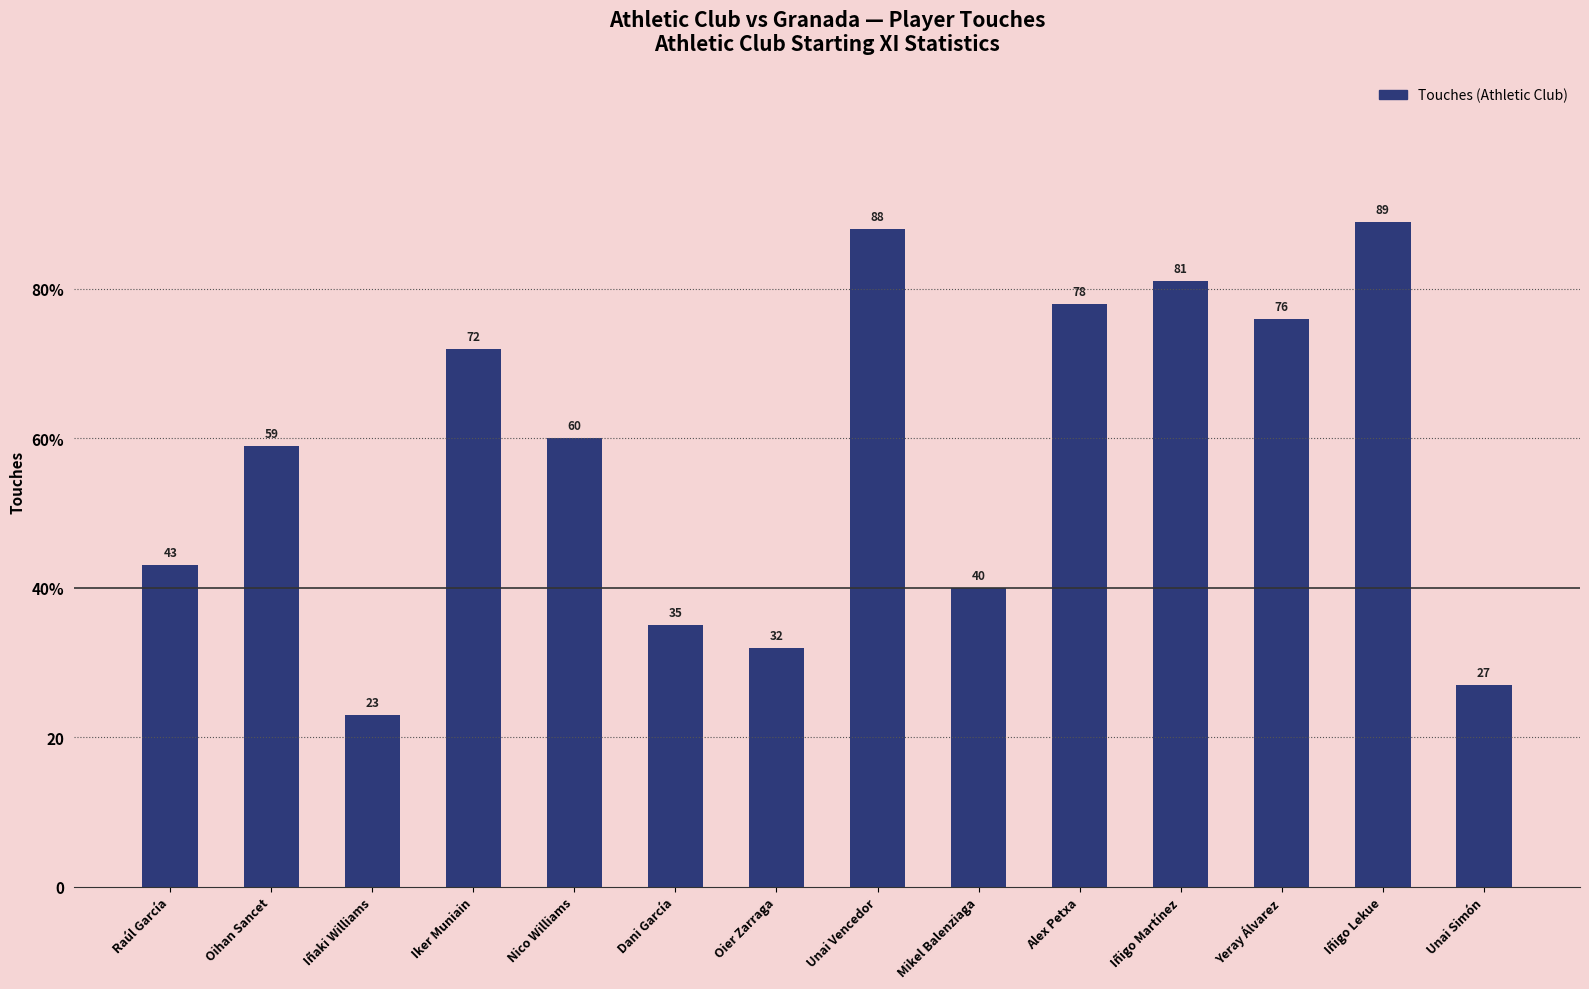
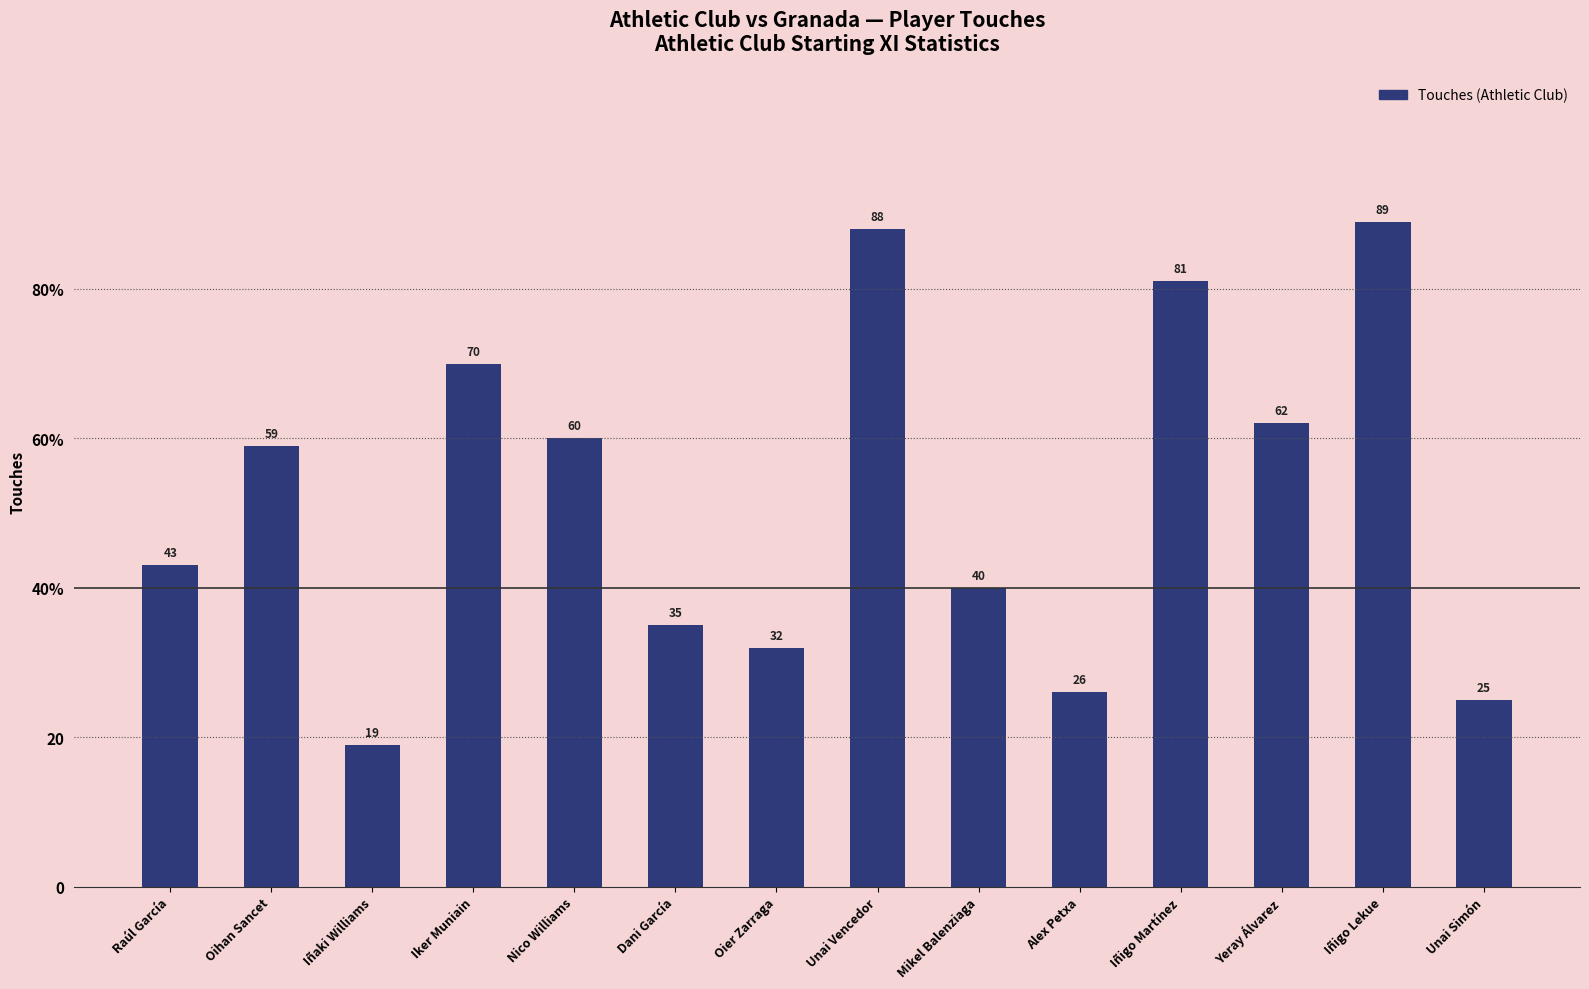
  {
    "Raúl García": 43,
    "Oihan Sancet": 59,
-   "Iñaki Williams": 23,
-   "Iker Muniain": 72,
+   "Iñaki Williams": 19,
+   "Iker Muniain": 70,
    "Nico Williams": 60,
    "Dani García": 35,
    "Oier Zarraga": 32,
    "Unai Vencedor": 88,
    "Mikel Balenziaga": 40,
-   "Alex Petxa": 78,
+   "Alex Petxa": 26,
    "Iñigo Martínez": 81,
-   "Yeray Álvarez": 76,
+   "Yeray Álvarez": 62,
    "Iñigo Lekue": 89,
-   "Unai Simón": 27
+   "Unai Simón": 25
  }
